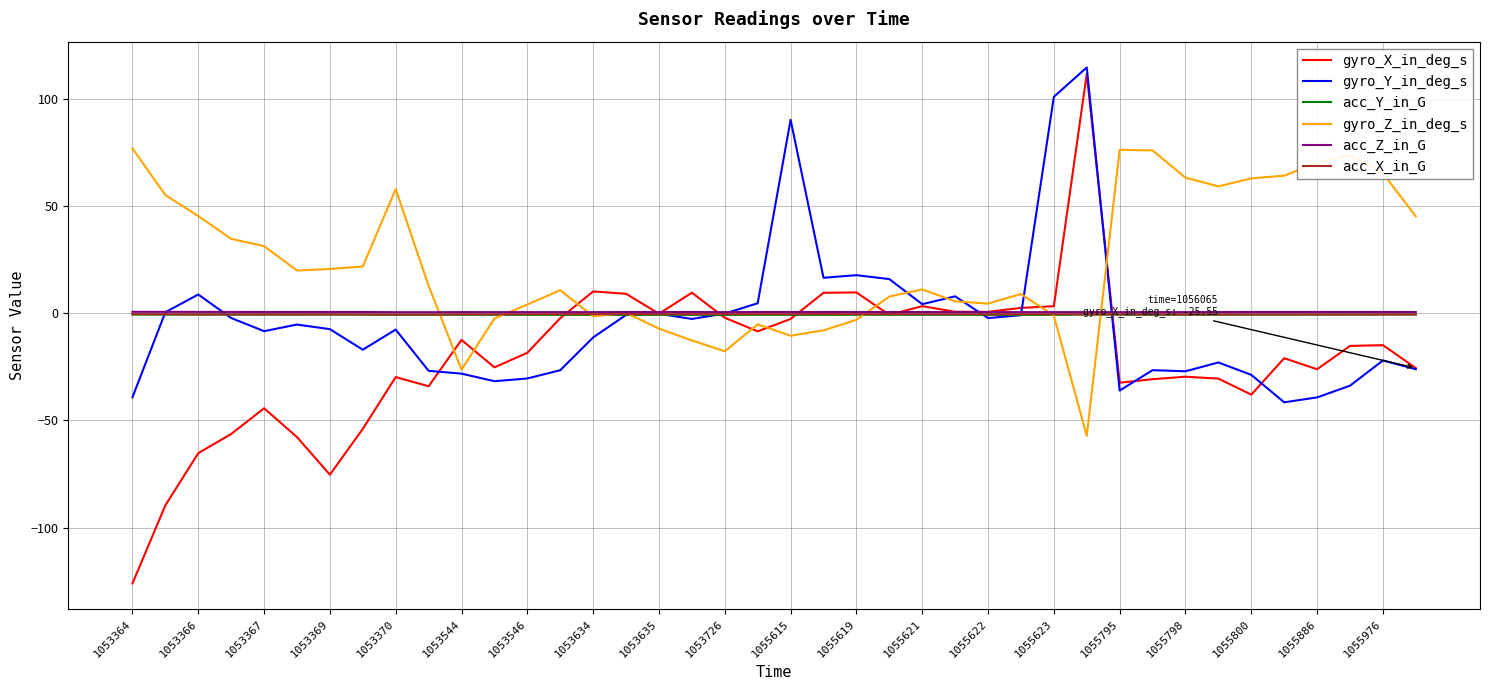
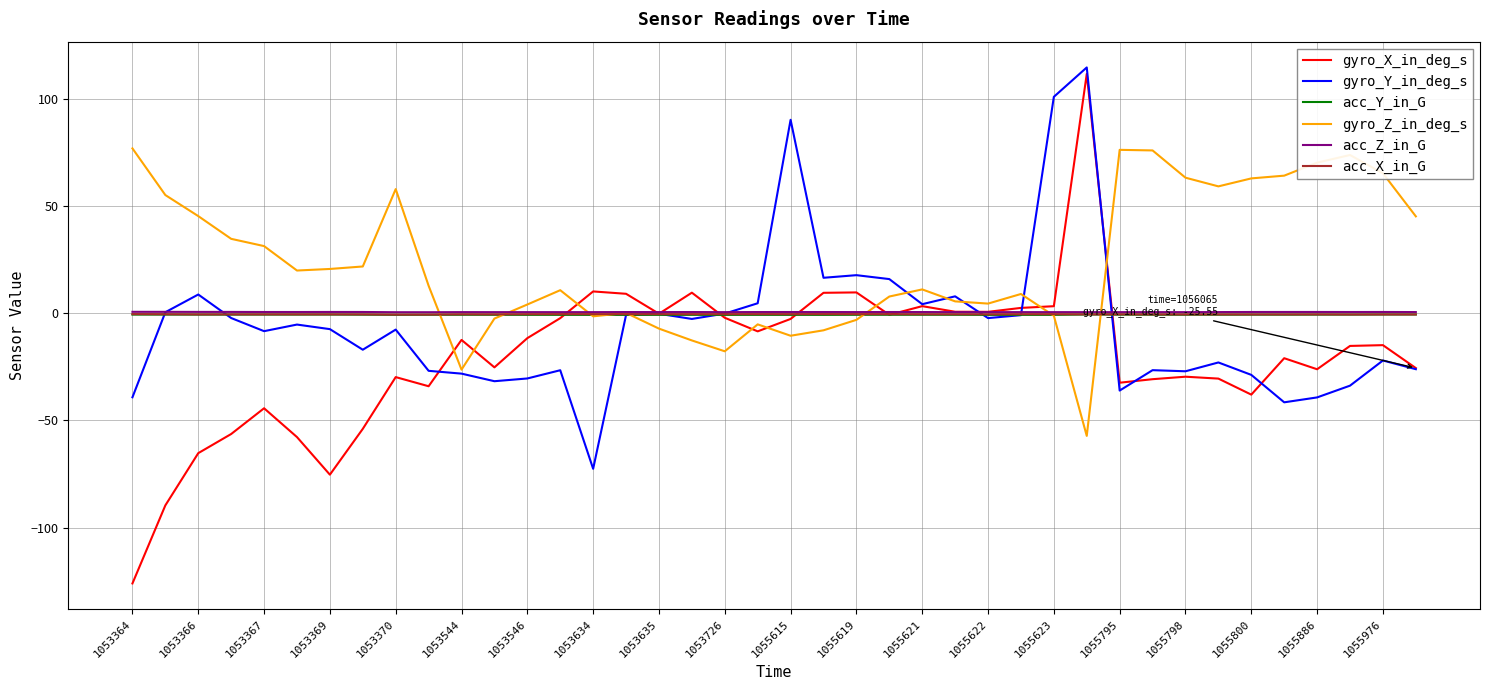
  {
    "gyro_X_in_deg_s": {
      "1053364": -126,
      "1053366": -65,
      "1053367": -44,
      "1053369": -75,
      "1053370": -30,
      "1053544": -12,
-     "1053546": -18,
+     "1053546": -12,
      "1053634": 10,
      "1053726": -2,
      "1055615": -3,
      "1055619": 10,
      "1055623": 3,
      "1055795": -32,
      "1055798": -30,
      "1055800": -38,
      "1055886": -26
    },
    "gyro_Y_in_deg_s": {
      "1053364": -39,
      "1053366": 9,
      "1053367": -8,
      "1053369": -7,
      "1053370": -8,
      "1053544": -28,
      "1053546": -30,
-     "1053634": -11,
+     "1053634": -73,
      "1055615": 90,
      "1055619": 18,
      "1055622": -2,
      "1055623": 101,
      "1055795": -36,
      "1055798": -27,
      "1055800": -29,
      "1055886": -39
    },
    "gyro_Z_in_deg_s": {
      "1053364": 77,
      "1053366": 45,
      "1053367": 31,
      "1053369": 21,
      "1053370": 58,
      "1053544": -26,
      "1053546": 4,
      "1053635": -7,
      "1053726": -18,
      "1055615": -10,
      "1055619": -3,
      "1055621": 11,
      "1055622": 5,
      "1055795": 76,
      "1055798": 63,
      "1055800": 63
    }
  }
